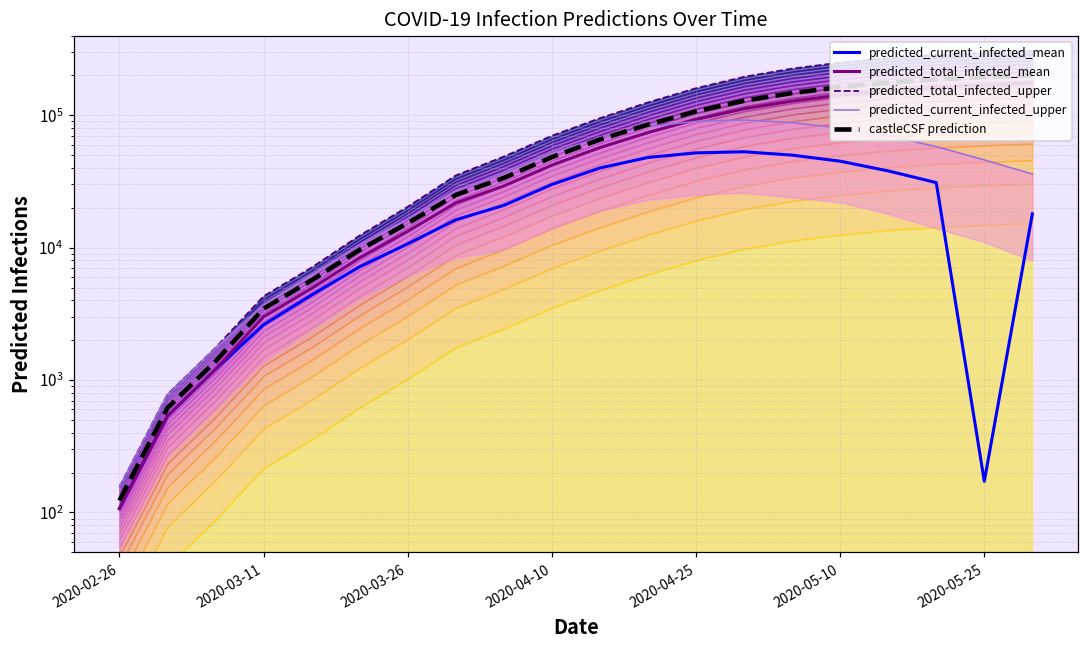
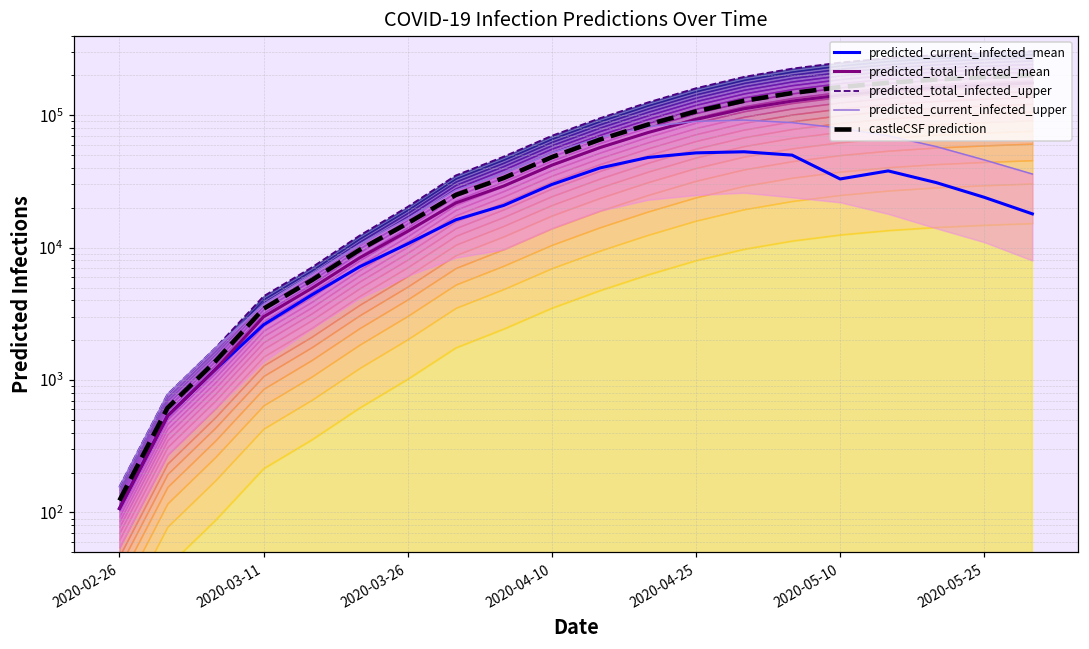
  {
    "predicted_current_infected_mean": {
      "2020-04-25": 52000,
-     "2020-05-10": 45000,
-     "2020-05-25": 170
+     "2020-05-10": 33000,
+     "2020-05-25": 24000
    }
  }
